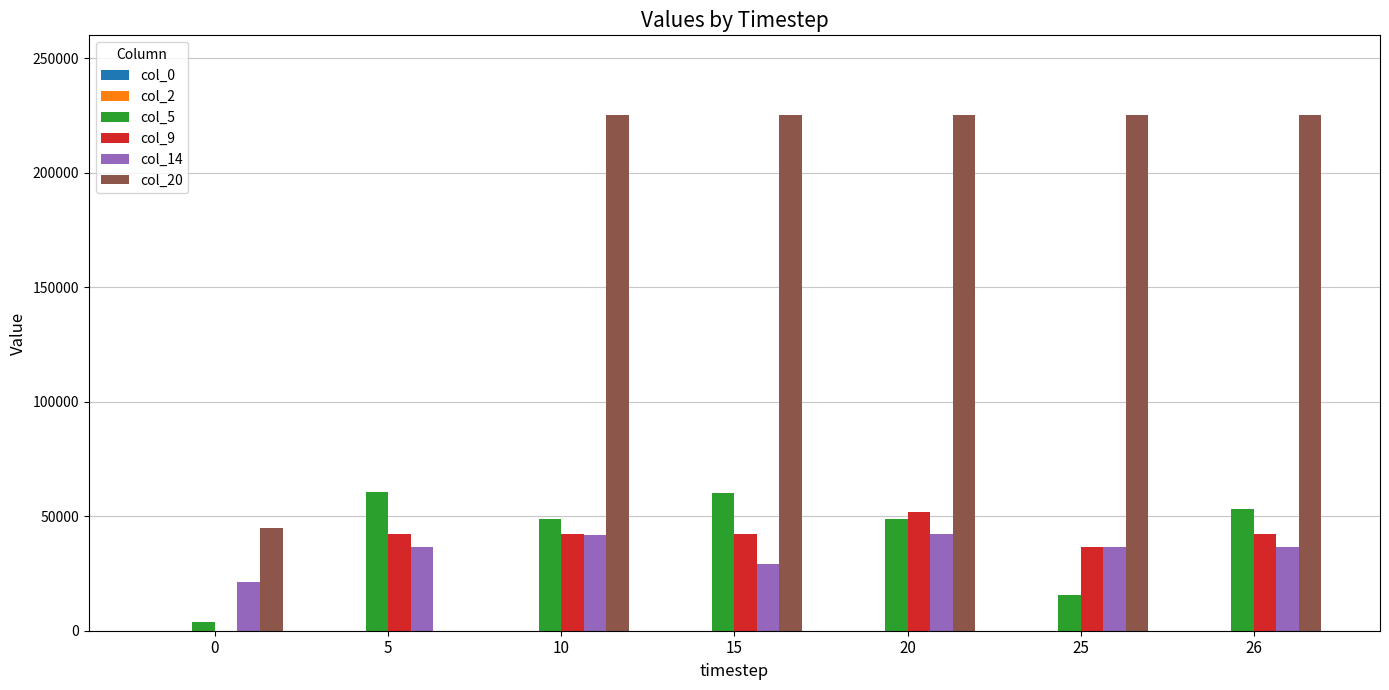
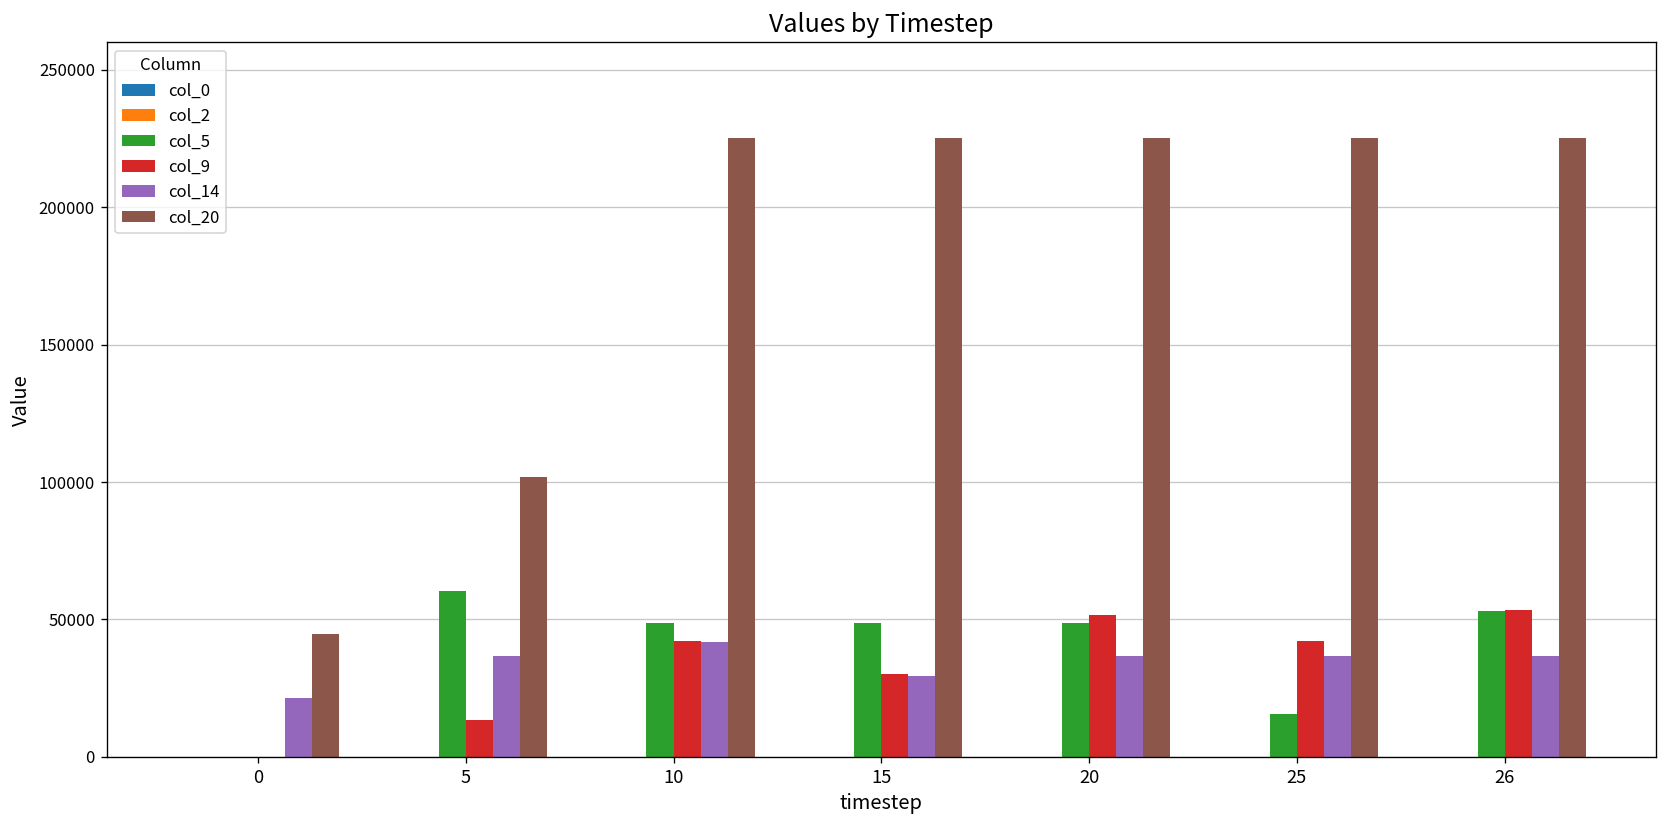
  {
    "col_0": {
      "0": 0,
      "5": 0,
      "10": 0,
      "15": 0,
      "20": 0,
      "25": 0,
      "26": 0
    },
    "col_2": {
      "0": 0,
      "5": 0,
      "10": 0,
      "15": 0,
      "20": 0,
      "25": 0,
      "26": 0
    },
    "col_5": {
-     "0": 4000,
+     "0": 0,
      "5": 60000,
      "10": 49000,
-     "15": 60000,
+     "15": 49000,
      "20": 49000,
      "25": 16000,
      "26": 53000
    },
    "col_9": {
      "0": 0,
-     "5": 42000,
+     "5": 13000,
      "10": 42000,
-     "15": 42000,
+     "15": 30000,
      "20": 52000,
-     "25": 37000,
-     "26": 42000
+     "25": 42000,
+     "26": 53000
    },
    "col_14": {
      "0": 21000,
      "5": 37000,
      "10": 42000,
      "15": 29000,
-     "20": 42000,
+     "20": 37000,
      "25": 37000,
      "26": 37000
    },
    "col_20": {
      "0": 45000,
-     "5": 0,
+     "5": 102000,
      "10": 225000,
      "15": 225000,
      "20": 225000,
      "25": 225000,
      "26": 225000
    }
  }
